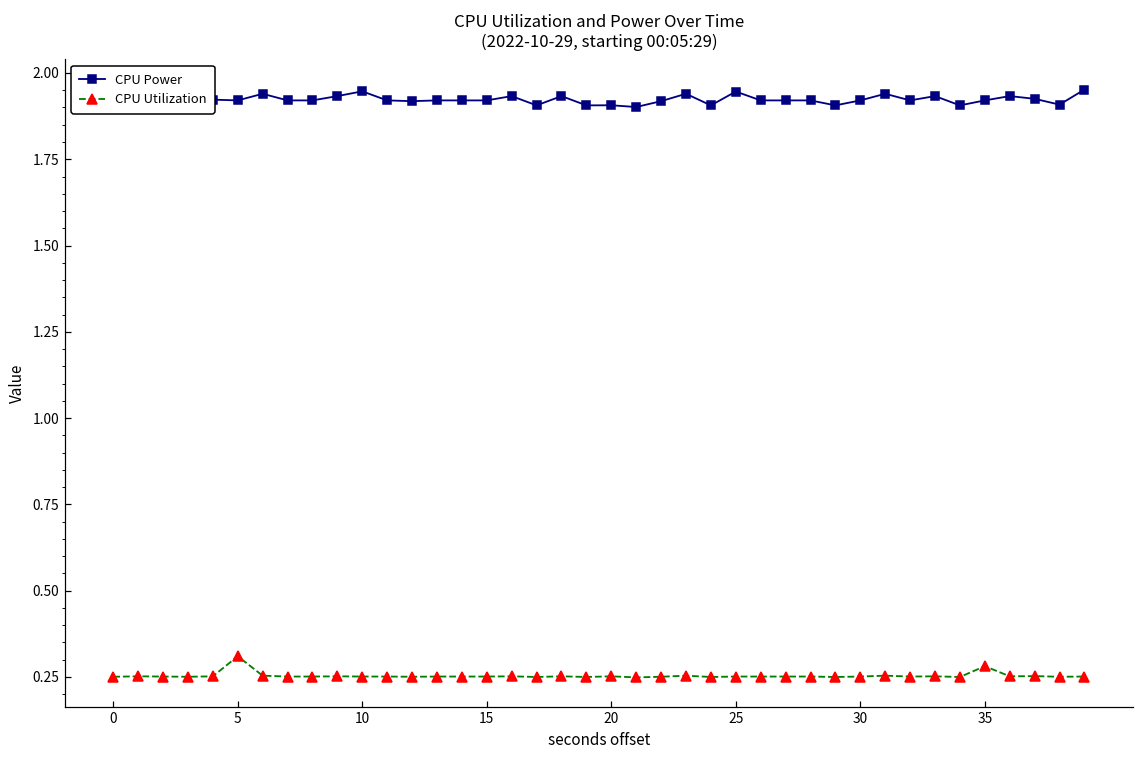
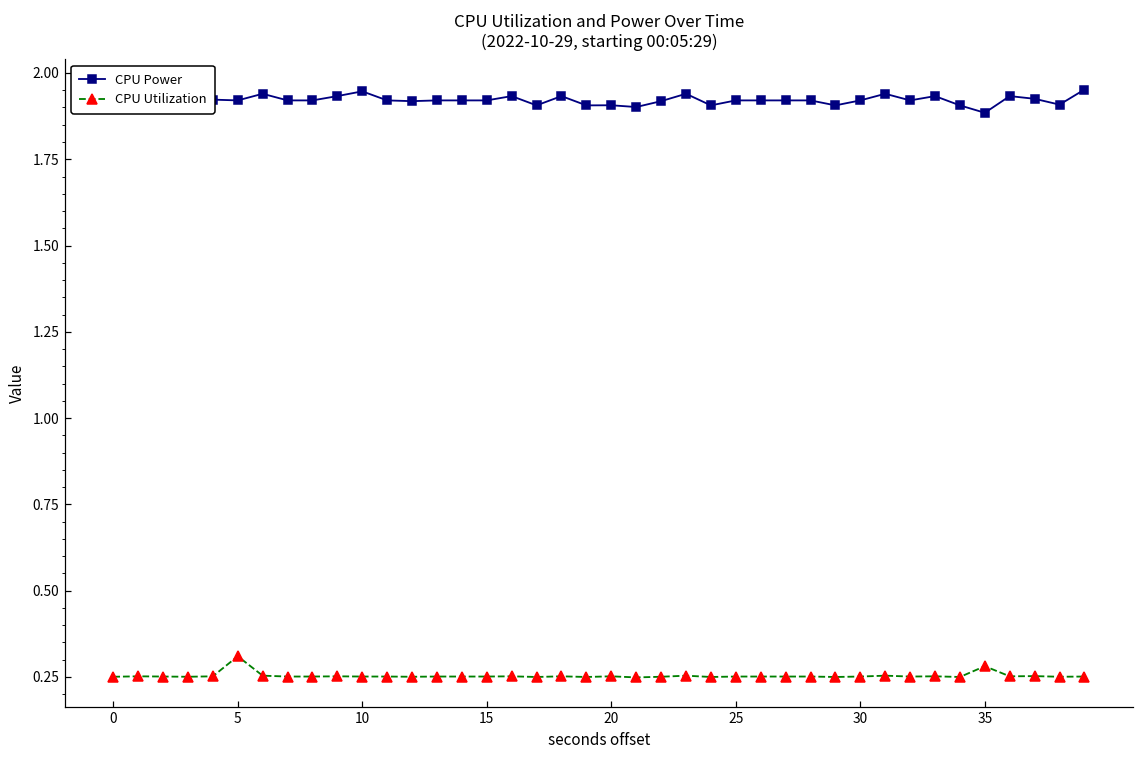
  {
    "CPU Power": {
      "5": 1.92,
      "10": 1.95,
      "15": 1.92,
      "20": 1.91,
-     "25": 1.95,
+     "25": 1.92,
      "30": 1.92,
-     "35": 1.92
+     "35": 1.88
    },
    "CPU Utilization": {
      "0": 0.25,
      "5": 0.31,
      "10": 0.25,
      "15": 0.25,
      "20": 0.25,
      "25": 0.25,
      "30": 0.25,
      "35": 0.28
    }
  }
